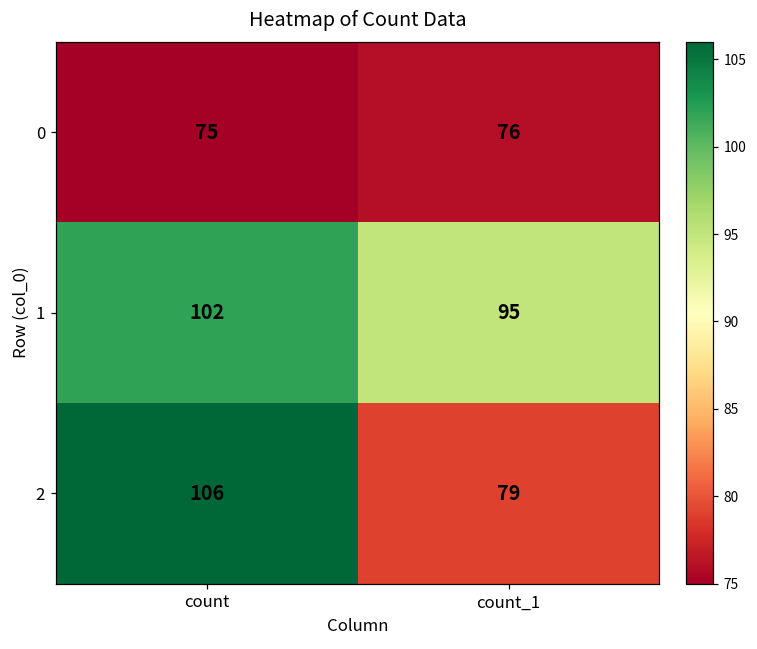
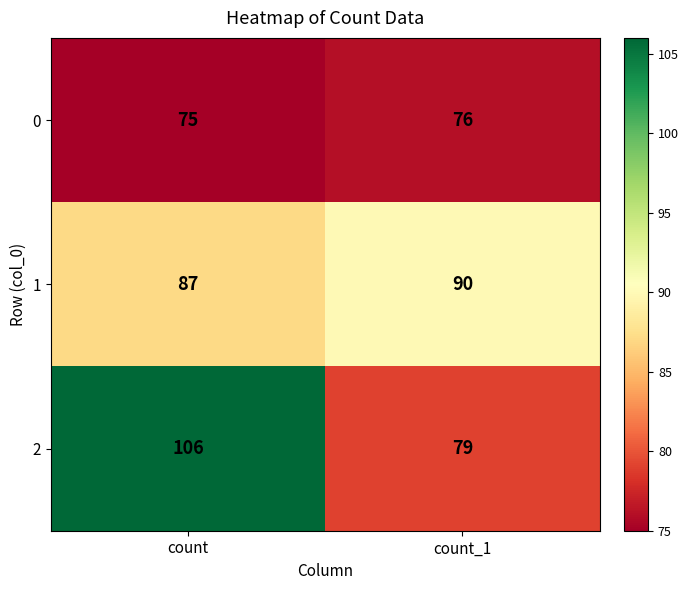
  {
    "0": {
      "count": 75,
      "count_1": 76
    },
    "1": {
-     "count": 102,
-     "count_1": 95
+     "count": 87,
+     "count_1": 90
    },
    "2": {
      "count": 106,
      "count_1": 79
    }
  }
